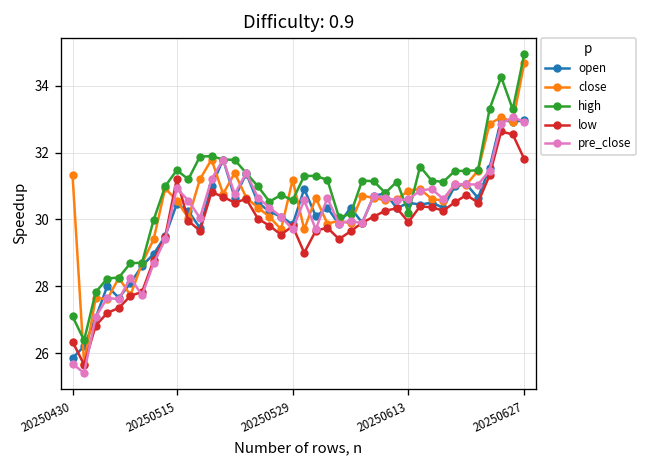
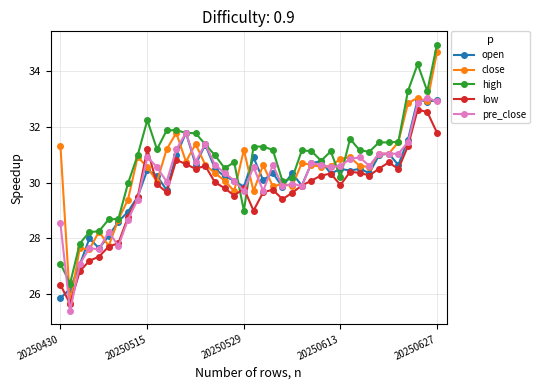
  {
    "open": {
      "20250430": 25.9,
      "20250515": 30.5,
      "20250613": 30.5
    },
    "close": {
      "20250430": 31.3,
      "20250515": 30.6,
      "20250529": 31.2,
      "20250613": 30.9,
      "20250627": 34.7
    },
    "high": {
      "20250430": 27.1,
-     "20250515": 31.5,
-     "20250529": 30.6,
+     "20250515": 32.3,
+     "20250529": 29.0,
      "20250613": 30.2,
      "20250627": 35.0
    },
    "low": {
      "20250430": 26.3,
      "20250515": 31.2,
      "20250613": 29.9,
      "20250627": 31.8
    },
    "pre_close": {
-     "20250430": 25.7,
+     "20250430": 28.5,
      "20250515": 30.9,
      "20250529": 29.7,
      "20250613": 30.6
    }
  }
